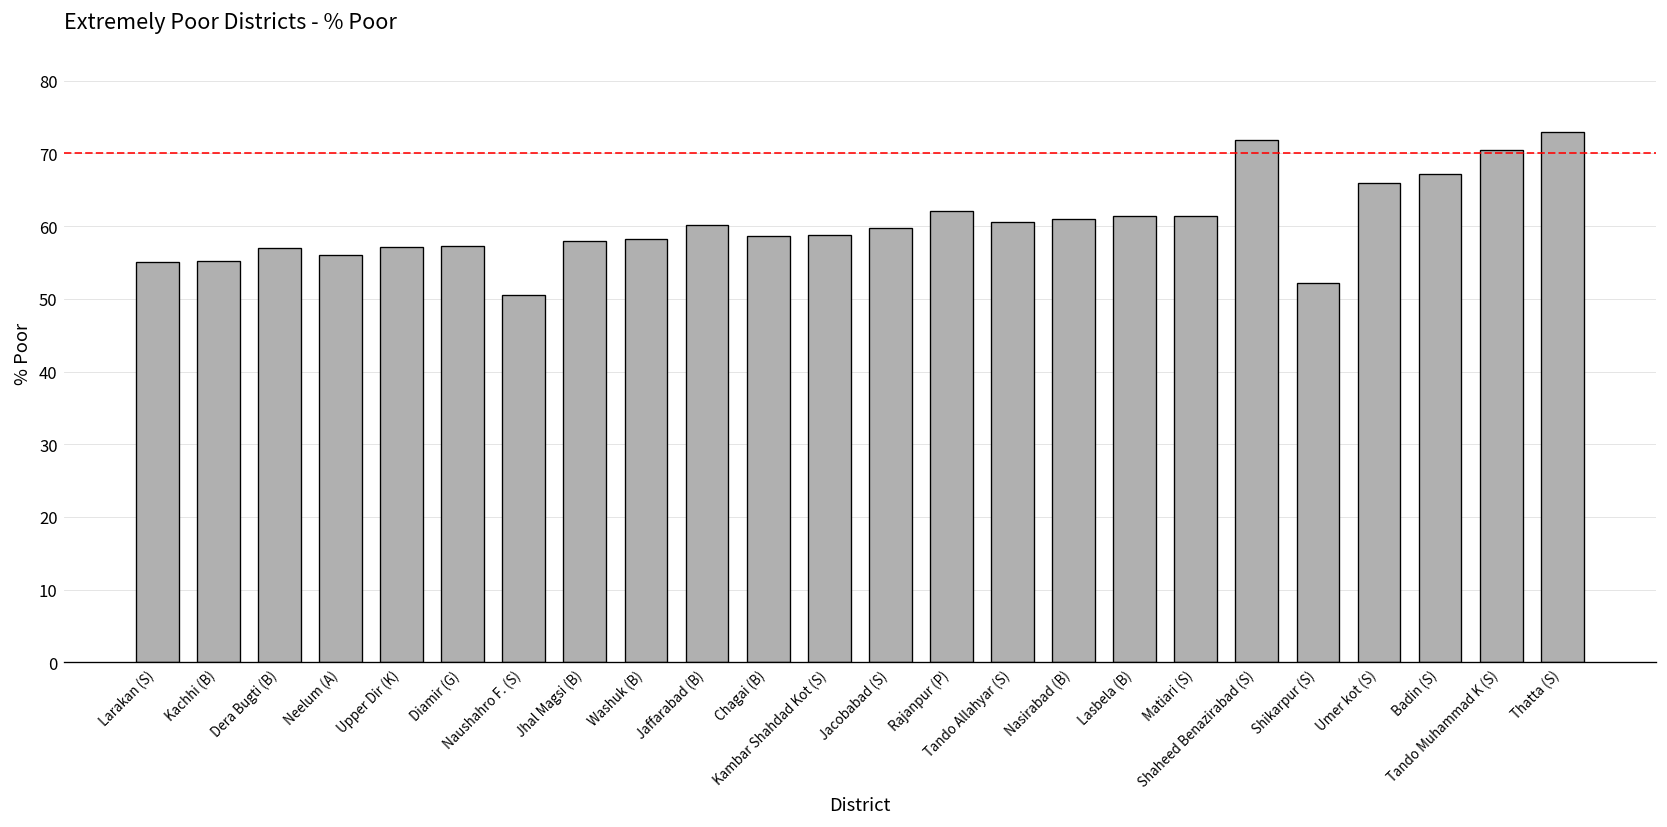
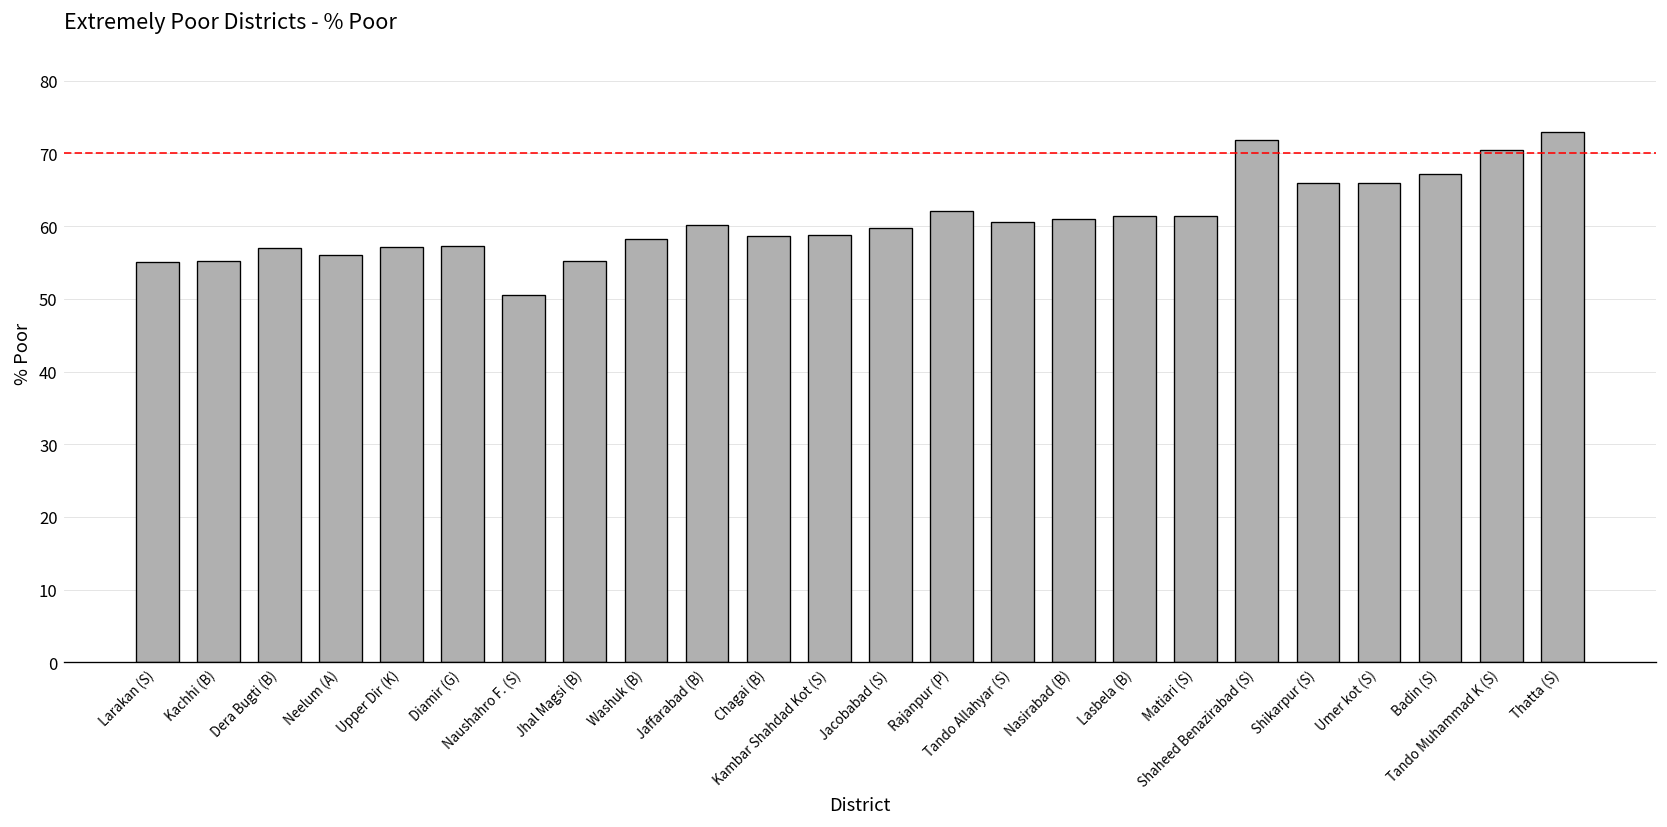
  {
    "Larakan (S)": 55,
    "Kachhi (B)": 55,
    "Dera Bugti (B)": 57,
    "Neelum (A)": 56,
    "Upper Dir (K)": 57,
    "Diamir (G)": 57,
    "Naushahro F. (S)": 50,
-   "Jhal Magsi (B)": 58,
+   "Jhal Magsi (B)": 55,
    "Washuk (B)": 58,
    "Jaffarabad (B)": 60,
    "Chagai (B)": 59,
    "Kambar Shahdad Kot (S)": 59,
    "Jacobabad (S)": 60,
    "Rajanpur (P)": 62,
    "Tando Allahyar (S)": 61,
    "Nasirabad (B)": 61,
    "Lasbela (B)": 61,
    "Matiari (S)": 61,
    "Shaheed Benazirabad (S)": 72,
-   "Shikarpur (S)": 52,
+   "Shikarpur (S)": 66,
    "Umer kot (S)": 66,
    "Badin (S)": 67,
    "Tando Muhammad K (S)": 70,
    "Thatta (S)": 73
  }
